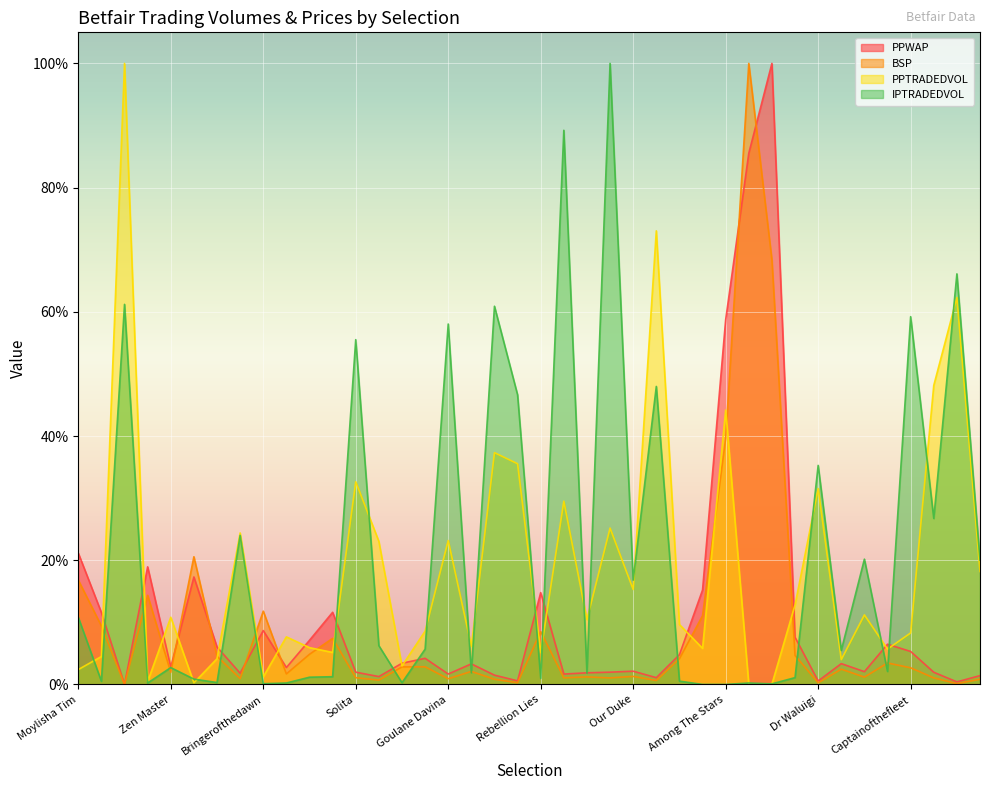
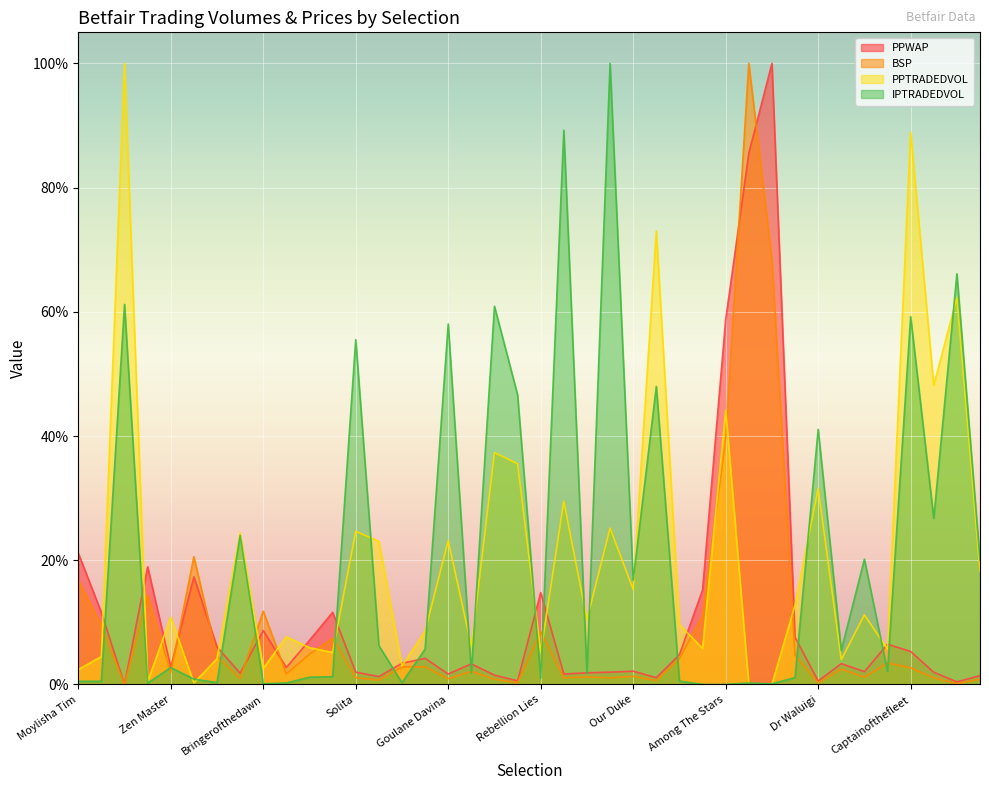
  {
    "PPWAP": {
      "Moylisha Tim": "21%",
      "Bringerofthedawn": "9%",
      "Solita": "2%",
      "Goulane Davina": "2%",
      "Rebellion Lies": "15%",
      "Our Duke": "2%",
      "Among The Stars": "59%",
      "Captainofthefleet": "5%"
    },
    "BSP": {
      "Moylisha Tim": "17%",
      "Zen Master": "2%",
      "Bringerofthedawn": "12%",
      "Solita": "1%",
      "Goulane Davina": "1%",
      "Rebellion Lies": "9%",
      "Our Duke": "1%",
      "Among The Stars": "40%",
      "Captainofthefleet": "3%"
    },
    "PPTRADEDVOL": {
      "Moylisha Tim": "2%",
      "Zen Master": "11%",
-     "Bringerofthedawn": "1%",
-     "Solita": "33%",
+     "Bringerofthedawn": "3%",
+     "Solita": "25%",
      "Goulane Davina": "23%",
      "Rebellion Lies": "5%",
      "Our Duke": "15%",
      "Among The Stars": "44%",
      "Dr Waluigi": "32%",
-     "Captainofthefleet": "8%"
+     "Captainofthefleet": "89%"
    },
    "IPTRADEDVOL": {
-     "Moylisha Tim": "11%",
+     "Moylisha Tim": "1%",
      "Bringerofthedawn": "0%",
      "Solita": "56%",
      "Goulane Davina": "58%",
      "Rebellion Lies": "1%",
      "Our Duke": "17%",
      "Among The Stars": "0%",
-     "Dr Waluigi": "35%",
+     "Dr Waluigi": "41%",
      "Captainofthefleet": "59%"
    }
  }
